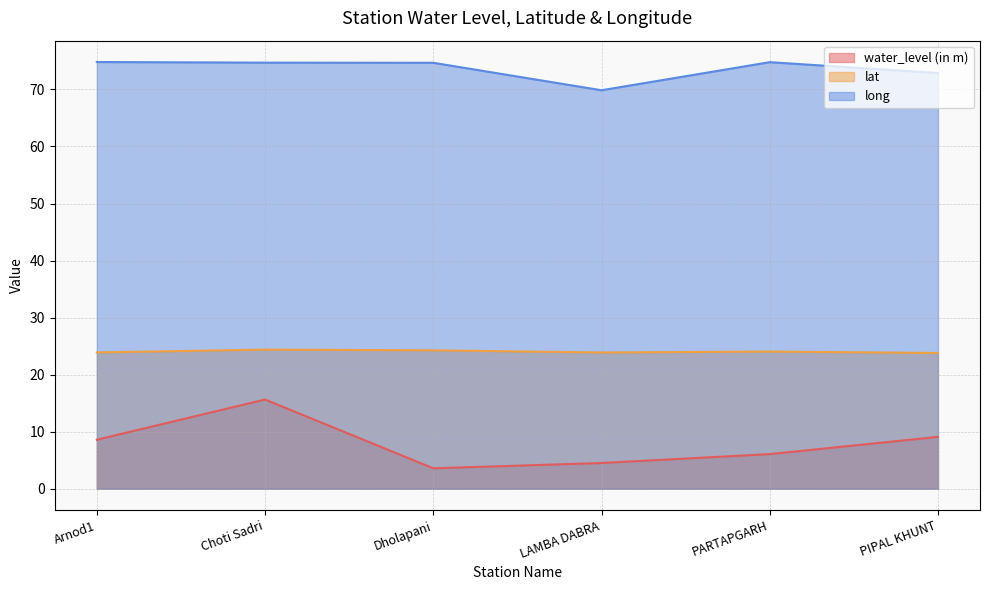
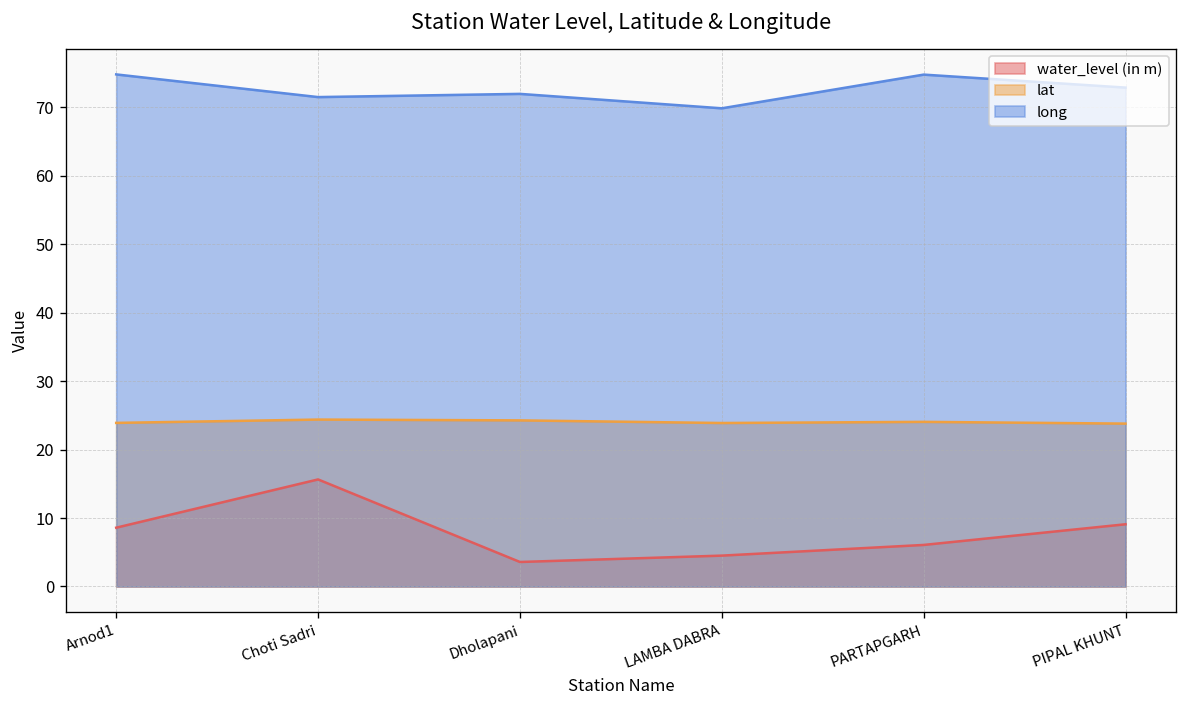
  {
    "long": {
      "Arnod1": 75,
-     "Choti Sadri": 75,
-     "Dholapani": 75,
+     "Choti Sadri": 72,
+     "Dholapani": 72,
      "LAMBA DABRA": 70,
      "PARTAPGARH": 75
    }
  }
